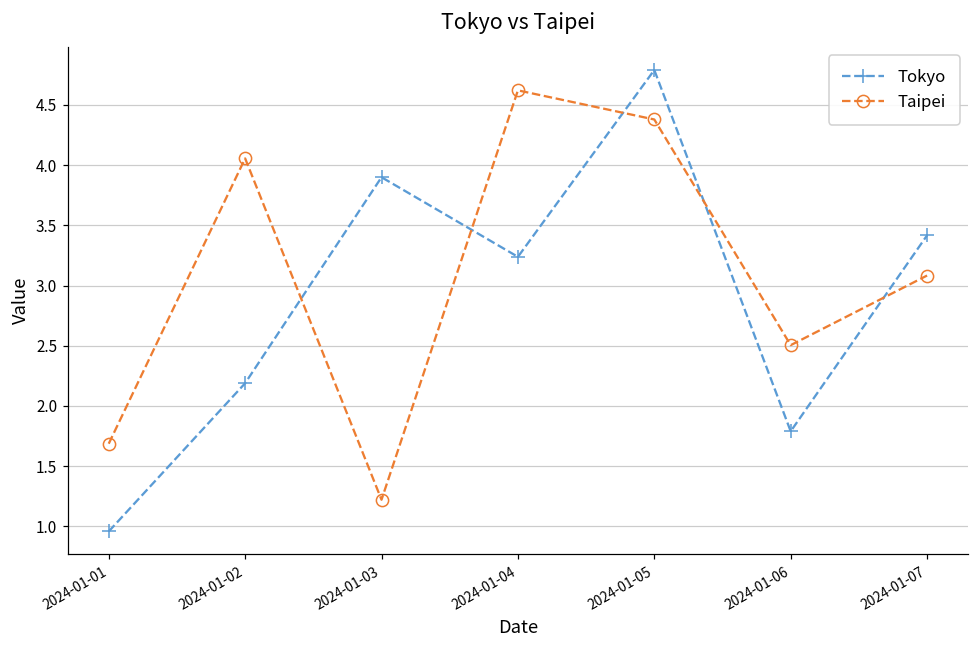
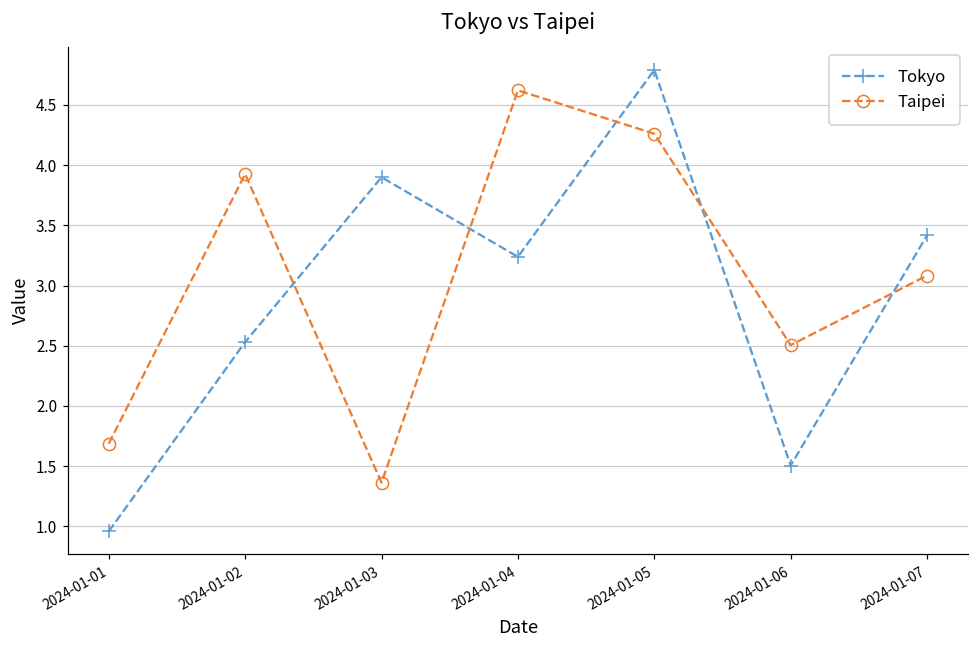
  {
    "Tokyo": {
      "2024-01-01": 0.96,
-     "2024-01-02": 2.19,
+     "2024-01-02": 2.53,
      "2024-01-03": 3.90,
      "2024-01-04": 3.24,
      "2024-01-05": 4.79,
-     "2024-01-06": 1.79,
+     "2024-01-06": 1.51,
      "2024-01-07": 3.42
    },
    "Taipei": {
      "2024-01-01": 1.69,
-     "2024-01-02": 4.06,
-     "2024-01-03": 1.22,
+     "2024-01-02": 3.93,
+     "2024-01-03": 1.36,
      "2024-01-04": 4.62,
-     "2024-01-05": 4.38,
+     "2024-01-05": 4.26,
      "2024-01-06": 2.50,
      "2024-01-07": 3.08
    }
  }
